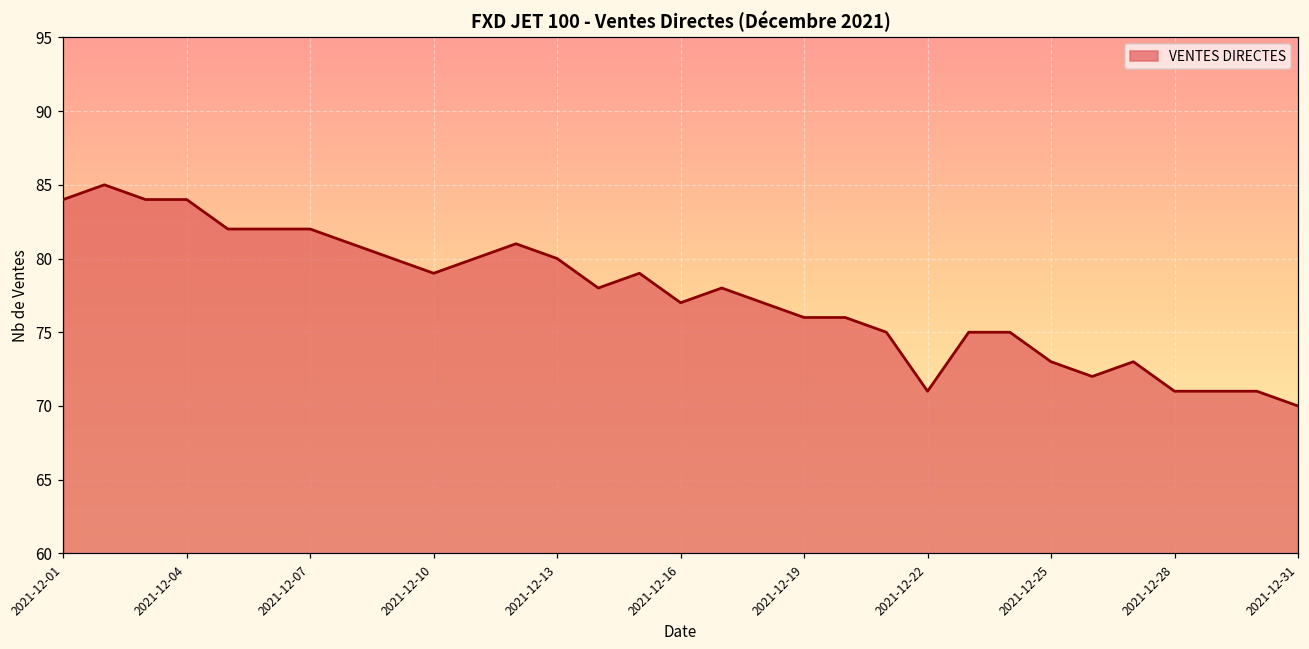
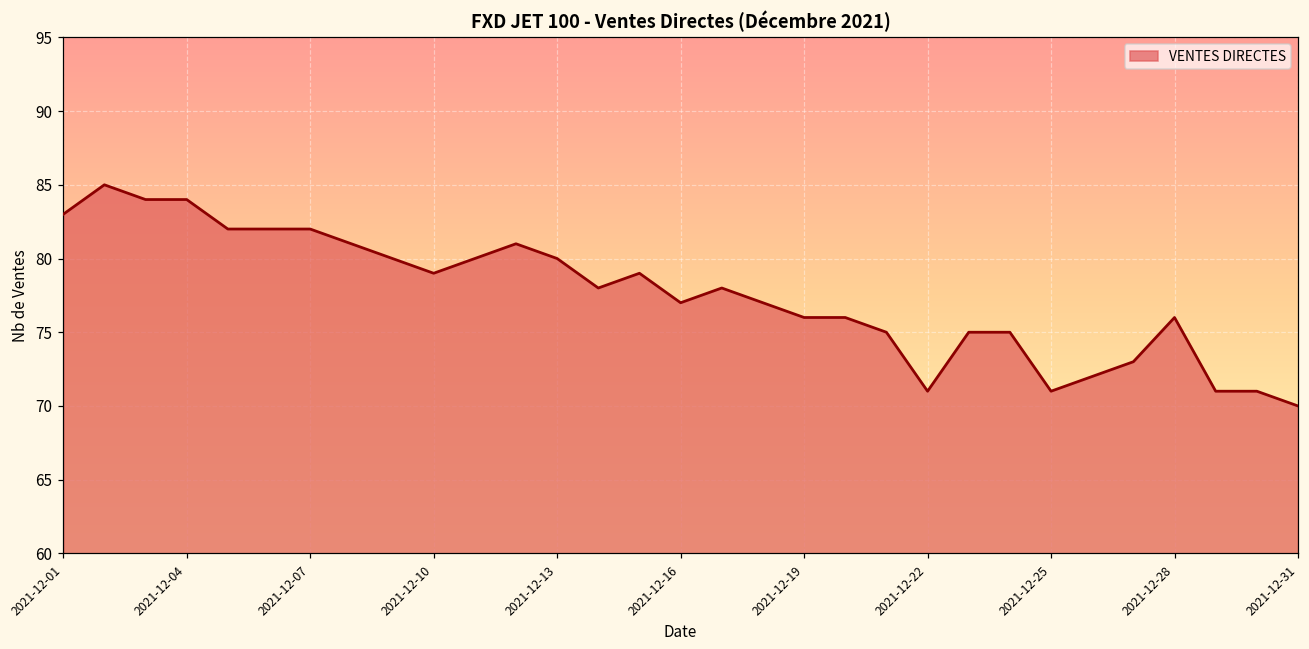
  {
-   "2021-12-01": 84,
+   "2021-12-01": 83,
    "2021-12-04": 84,
    "2021-12-07": 82,
    "2021-12-10": 79,
    "2021-12-13": 80,
    "2021-12-16": 77,
    "2021-12-19": 76,
    "2021-12-22": 71,
-   "2021-12-25": 73,
-   "2021-12-28": 71,
+   "2021-12-25": 71,
+   "2021-12-28": 76,
    "2021-12-31": 70
  }
